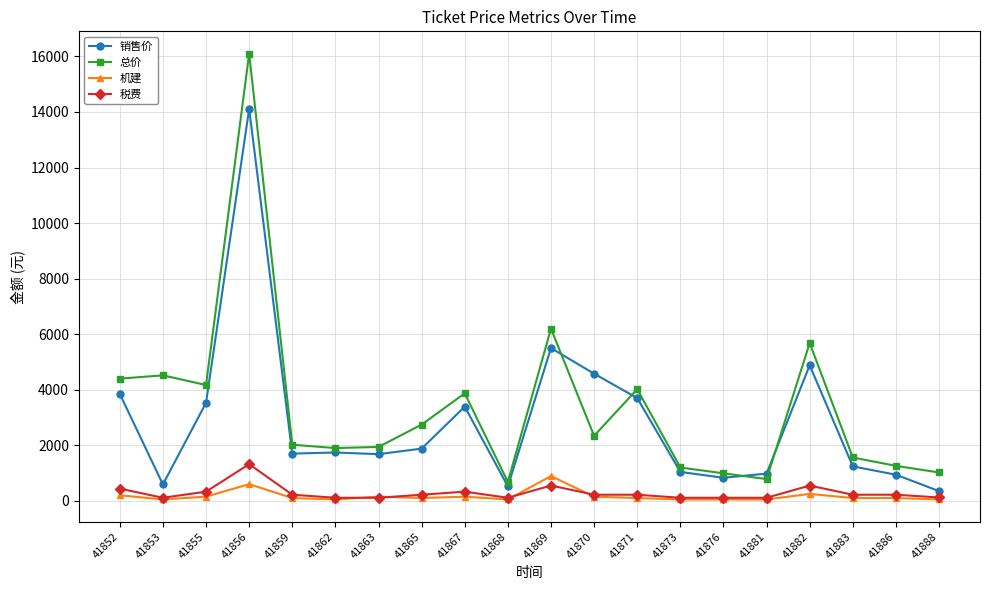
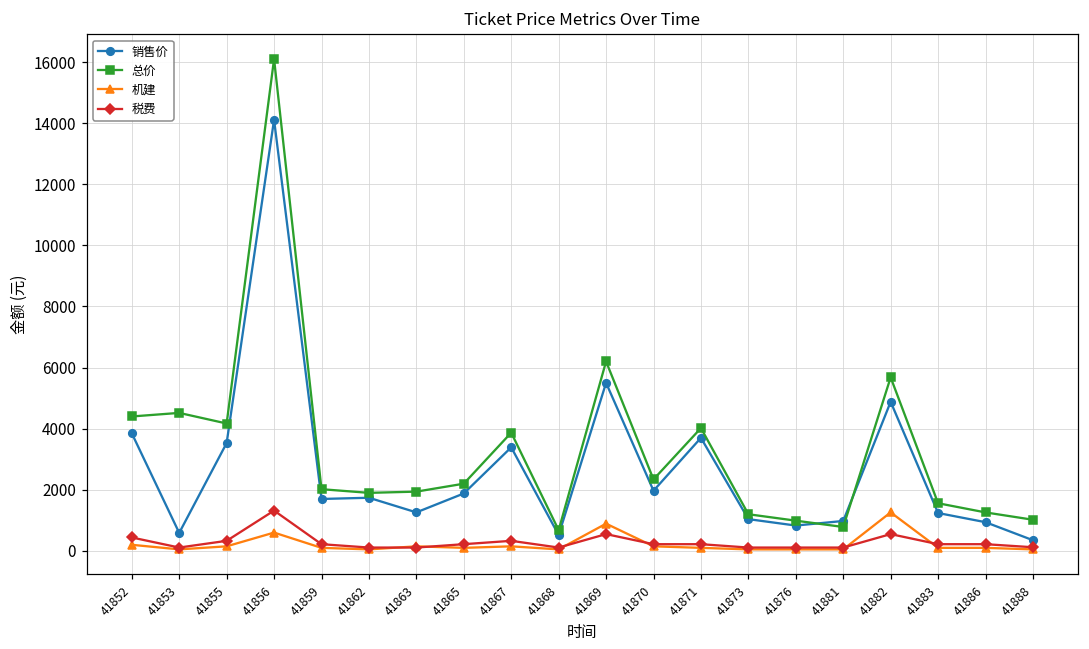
  {
    "销售价": {
      "41852": 3900,
      "41853": 600,
      "41855": 3500,
      "41856": 14100,
      "41859": 1700,
      "41862": 1700,
-     "41863": 1700,
+     "41863": 1300,
      "41865": 1900,
      "41867": 3400,
      "41868": 500,
      "41869": 5500,
-     "41870": 4600,
+     "41870": 2000,
      "41871": 3700,
      "41873": 1000,
      "41876": 800,
      "41881": 1000,
      "41882": 4900,
      "41883": 1200,
      "41886": 900,
      "41888": 400
    },
    "总价": {
      "41852": 4400,
      "41853": 4500,
      "41855": 4200,
      "41856": 16100,
      "41859": 2000,
      "41862": 1900,
      "41863": 1900,
-     "41865": 2700,
+     "41865": 2200,
      "41867": 3900,
      "41868": 700,
      "41869": 6200,
      "41870": 2300,
      "41871": 4000,
      "41873": 1200,
      "41876": 1000,
      "41881": 800,
      "41882": 5700,
      "41883": 1600,
      "41886": 1300,
      "41888": 1000
    },
    "机建": {
      "41852": 200,
      "41855": 200,
      "41856": 600,
      "41859": 100,
      "41865": 100,
      "41867": 200,
      "41869": 900,
      "41871": 100,
-     "41882": 300,
+     "41882": 1300,
      "41883": 100,
      "41886": 100
    },
    "税费": {
      "41852": 400,
      "41855": 300,
      "41856": 1300,
      "41859": 200,
      "41865": 200,
      "41867": 300,
      "41869": 600,
      "41871": 200,
      "41882": 600,
      "41883": 200,
      "41886": 200
    }
  }
